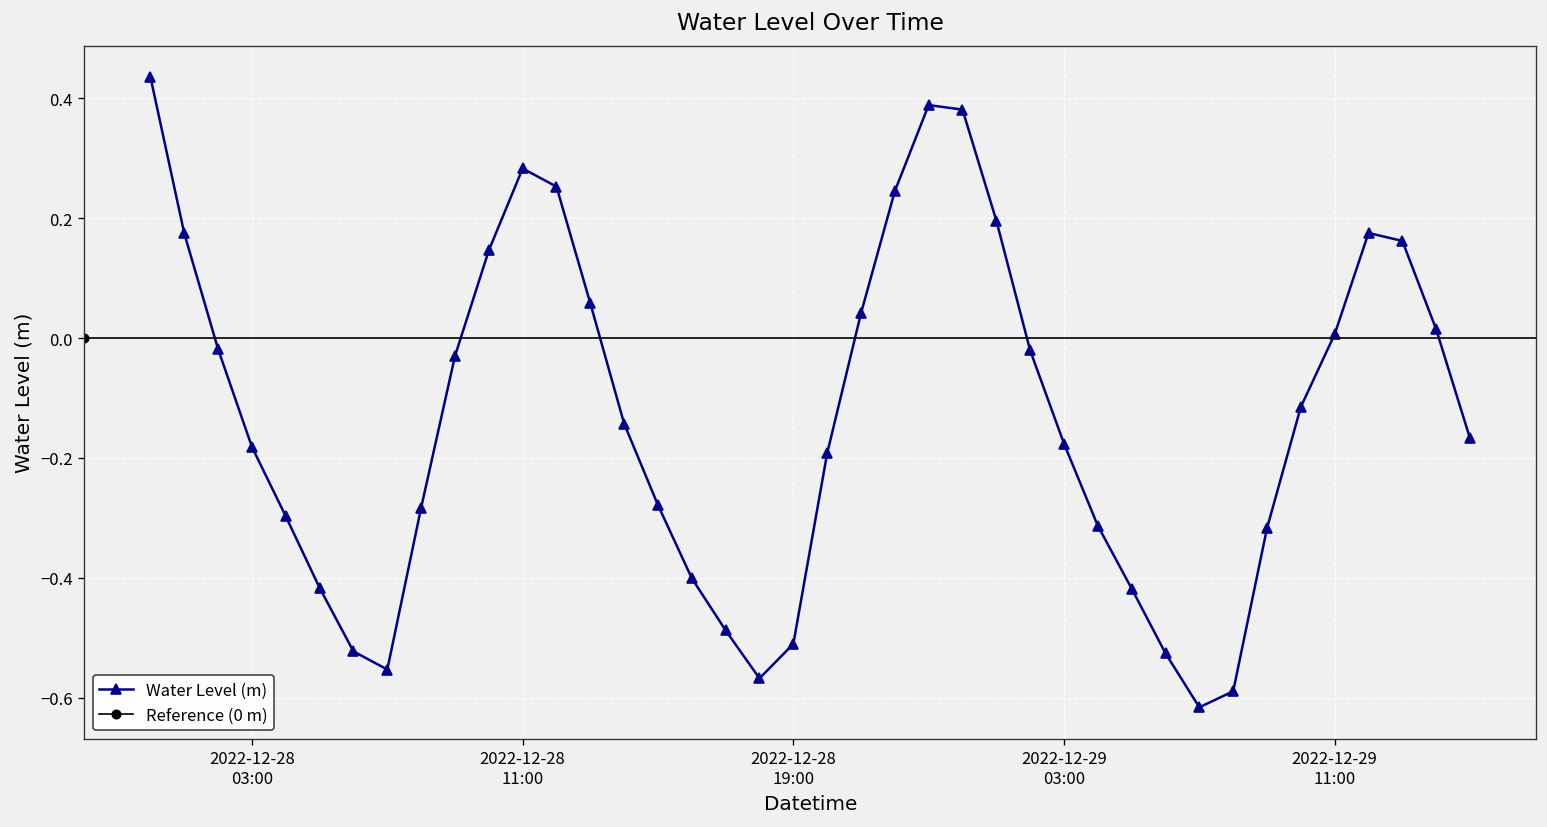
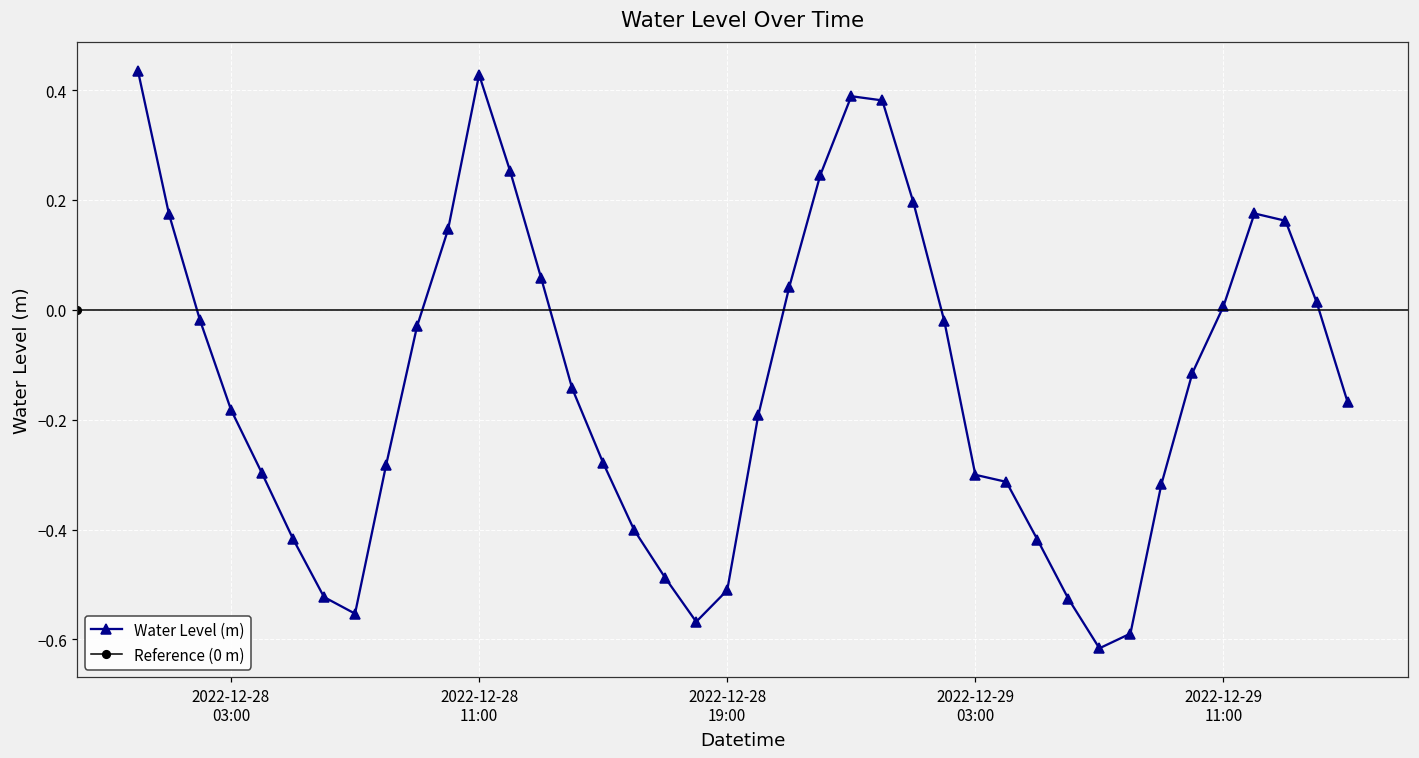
  {
    "2022-12-28 03:00": -0.18,
-   "2022-12-28 11:00": 0.28,
+   "2022-12-28 11:00": 0.43,
    "2022-12-28 19:00": -0.51,
-   "2022-12-29 03:00": -0.18,
+   "2022-12-29 03:00": -0.30,
    "2022-12-29 11:00": 0.01
  }
